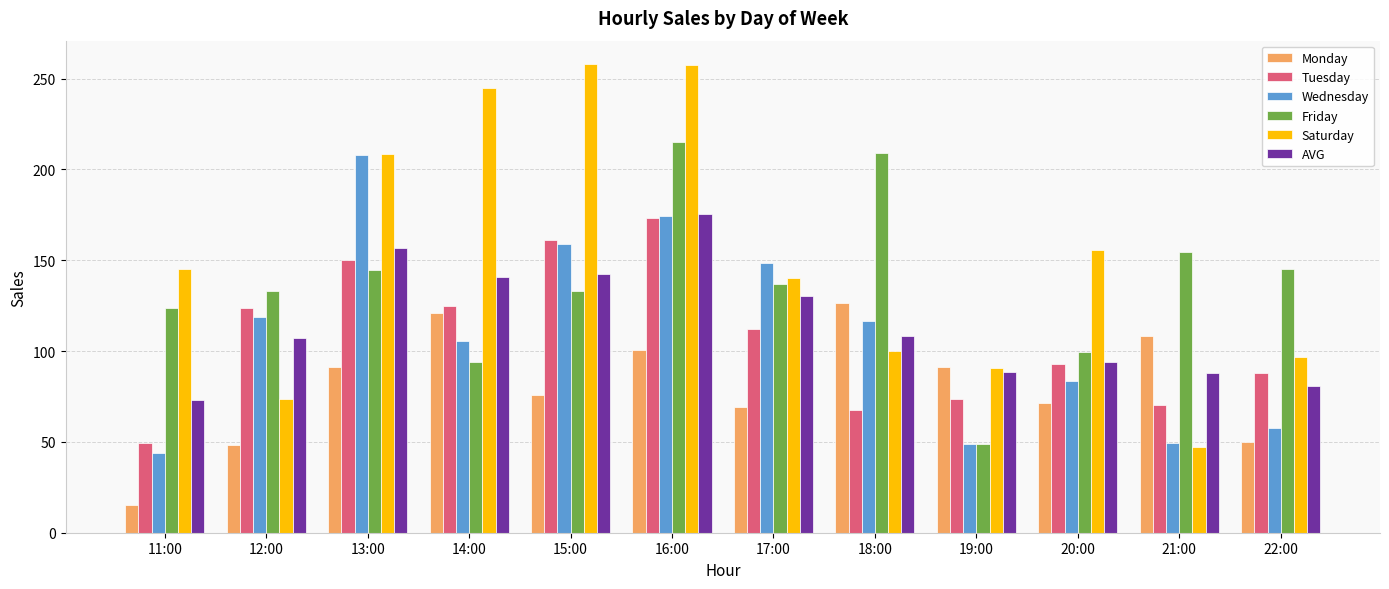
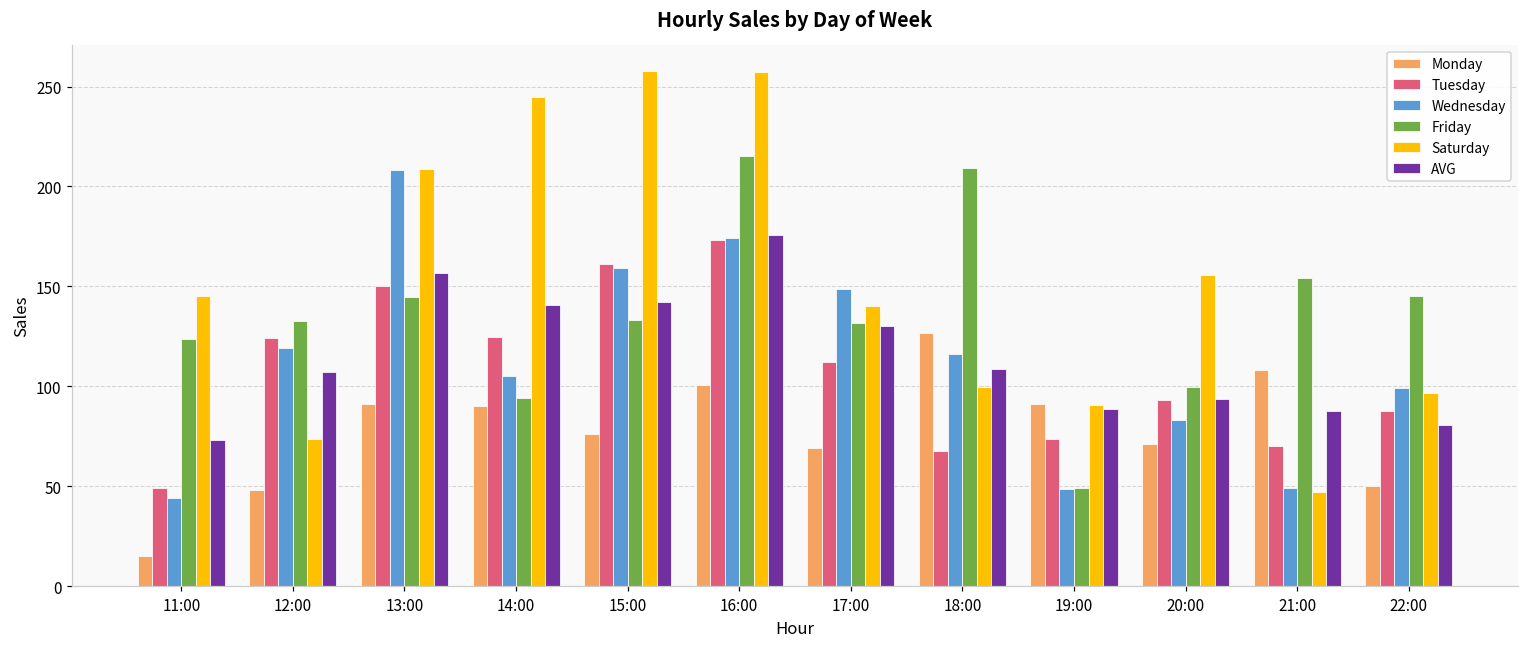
  {
    "Monday": {
      "11:00": 15,
      "12:00": 48,
      "13:00": 91,
-     "14:00": 121,
+     "14:00": 90,
      "15:00": 76,
      "16:00": 101,
      "17:00": 69,
      "18:00": 127,
      "19:00": 91,
      "20:00": 71,
      "21:00": 108,
      "22:00": 50
    },
    "Tuesday": {
      "11:00": 49,
      "12:00": 124,
      "13:00": 150,
      "14:00": 125,
      "15:00": 161,
      "16:00": 173,
      "17:00": 112,
      "18:00": 68,
      "19:00": 73,
      "20:00": 93,
      "21:00": 70,
      "22:00": 88
    },
    "Wednesday": {
      "11:00": 44,
      "12:00": 119,
      "13:00": 208,
      "14:00": 105,
      "15:00": 159,
      "16:00": 174,
      "17:00": 149,
      "18:00": 116,
      "19:00": 49,
      "20:00": 83,
      "21:00": 49,
-     "22:00": 58
+     "22:00": 99
    },
    "Friday": {
      "11:00": 124,
      "12:00": 133,
      "13:00": 145,
      "14:00": 94,
      "15:00": 133,
      "16:00": 215,
-     "17:00": 137,
+     "17:00": 132,
      "18:00": 209,
      "19:00": 49,
      "20:00": 99,
      "21:00": 154,
      "22:00": 145
    },
    "Saturday": {
      "11:00": 145,
      "12:00": 73,
      "13:00": 209,
      "14:00": 245,
      "15:00": 258,
      "16:00": 257,
      "17:00": 140,
      "18:00": 100,
      "19:00": 91,
      "20:00": 156,
      "21:00": 47,
      "22:00": 97
    },
    "AVG": {
      "11:00": 73,
      "12:00": 107,
      "13:00": 157,
      "14:00": 141,
      "15:00": 142,
      "16:00": 176,
      "17:00": 130,
      "18:00": 108,
      "19:00": 89,
      "20:00": 94,
      "21:00": 88,
      "22:00": 81
    }
  }
